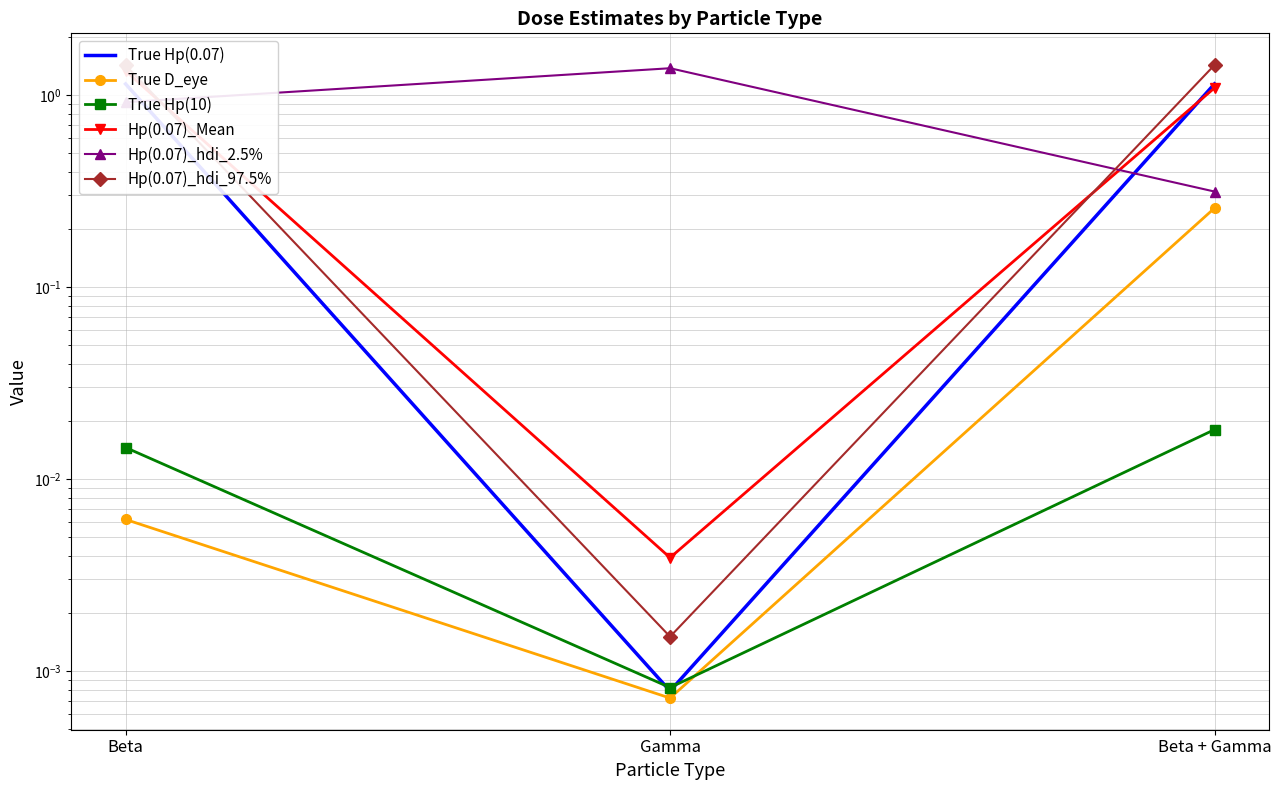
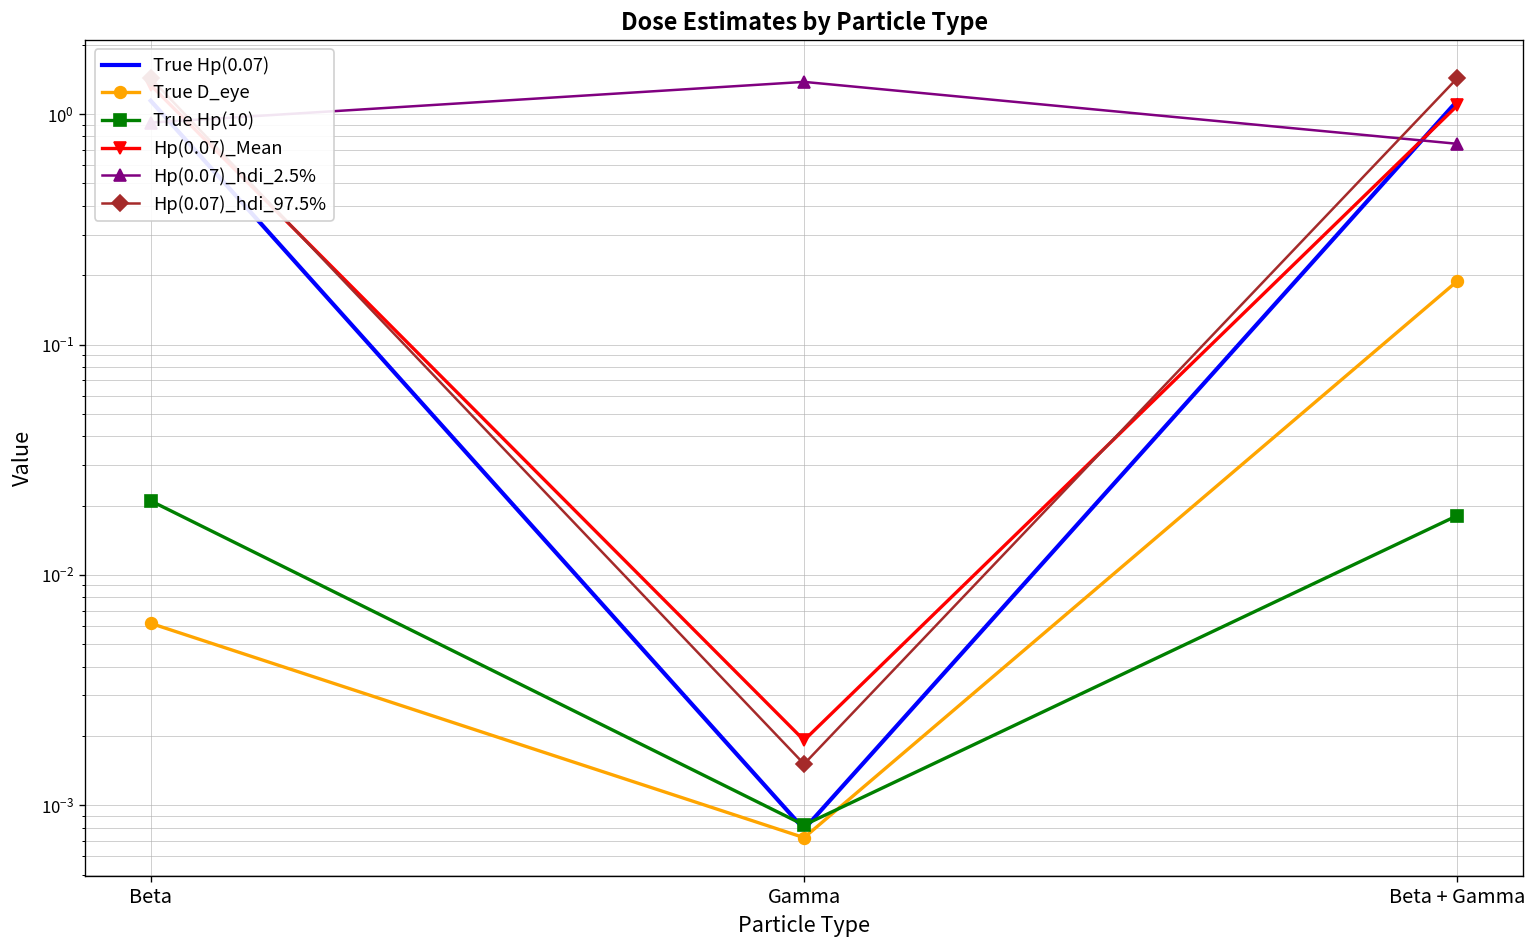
  {
    "True Hp(0.07)": {
      "Gamma": 0.0008,
      "Beta + Gamma": 1.1
    },
    "True D_eye": {
      "Beta": 0.0062,
      "Gamma": 0.00072,
-     "Beta + Gamma": 0.26
+     "Beta + Gamma": 0.19
    },
    "True Hp(10)": {
-     "Beta": 0.015,
+     "Beta": 0.021,
      "Gamma": 0.00082,
      "Beta + Gamma": 0.018
    },
    "Hp(0.07)_Mean": {
-     "Gamma": 0.0039,
+     "Gamma": 0.0019,
      "Beta + Gamma": 1.1
    },
    "Hp(0.07)_hdi_2.5%": {
      "Gamma": 1.4,
-     "Beta + Gamma": 0.31
+     "Beta + Gamma": 0.74
    },
    "Hp(0.07)_hdi_97.5%": {
      "Gamma": 0.0015,
      "Beta + Gamma": 1.4
    }
  }
